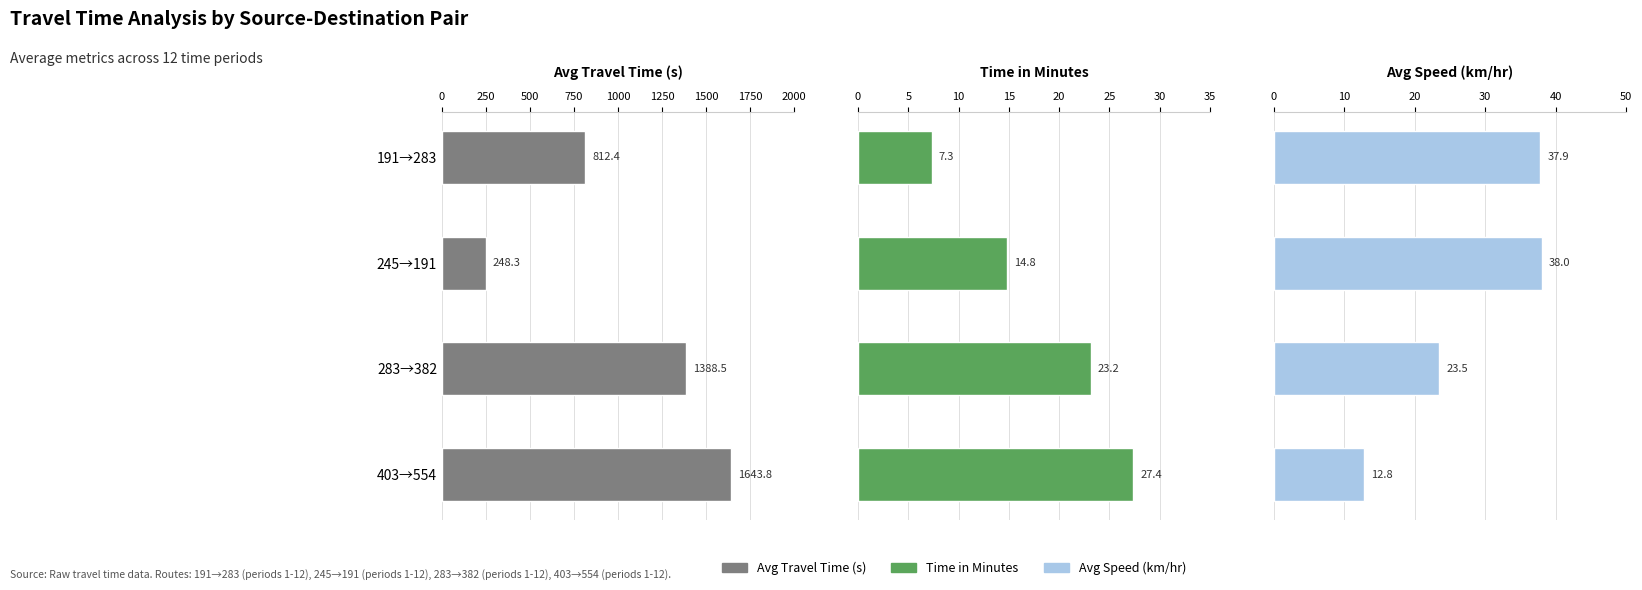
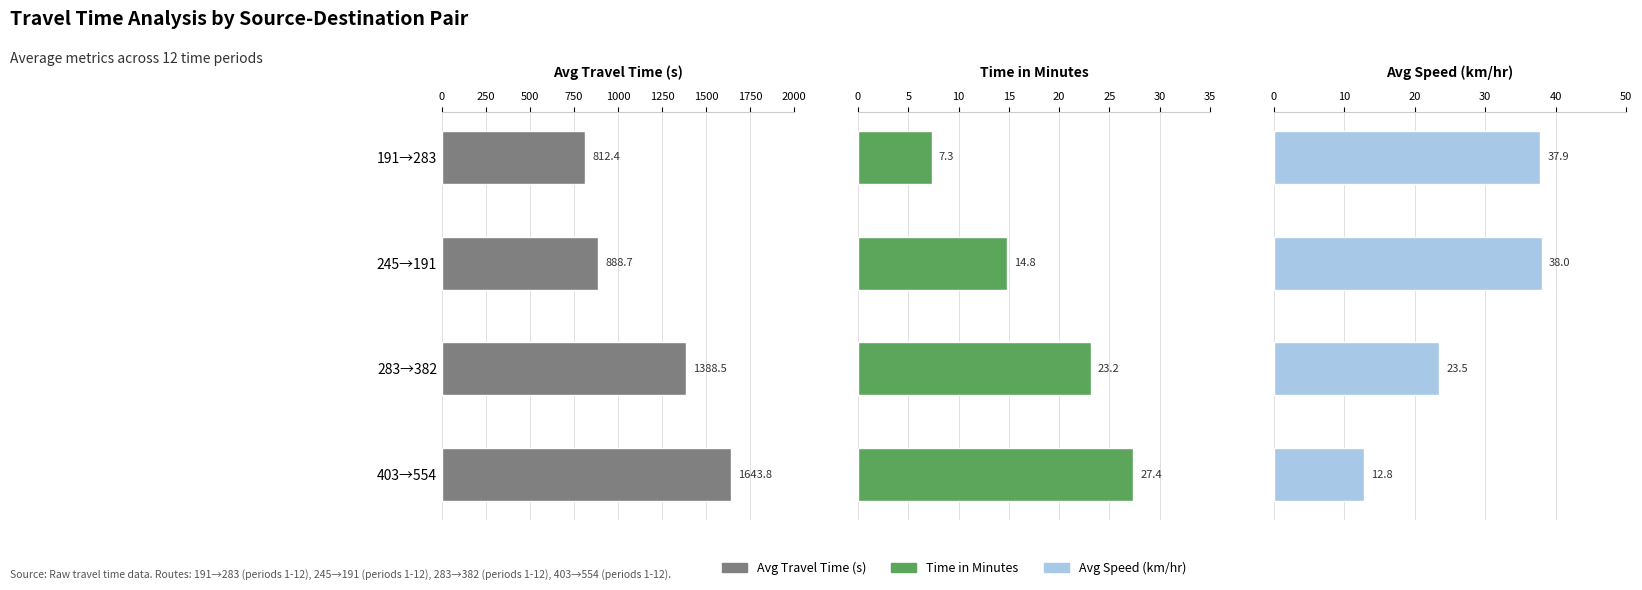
  {
    "Avg Travel Time (s)": {
      "191→283": 812.4,
-     "245→191": 248.3,
+     "245→191": 888.7,
      "283→382": 1388.5,
      "403→554": 1643.8
    }
  }
